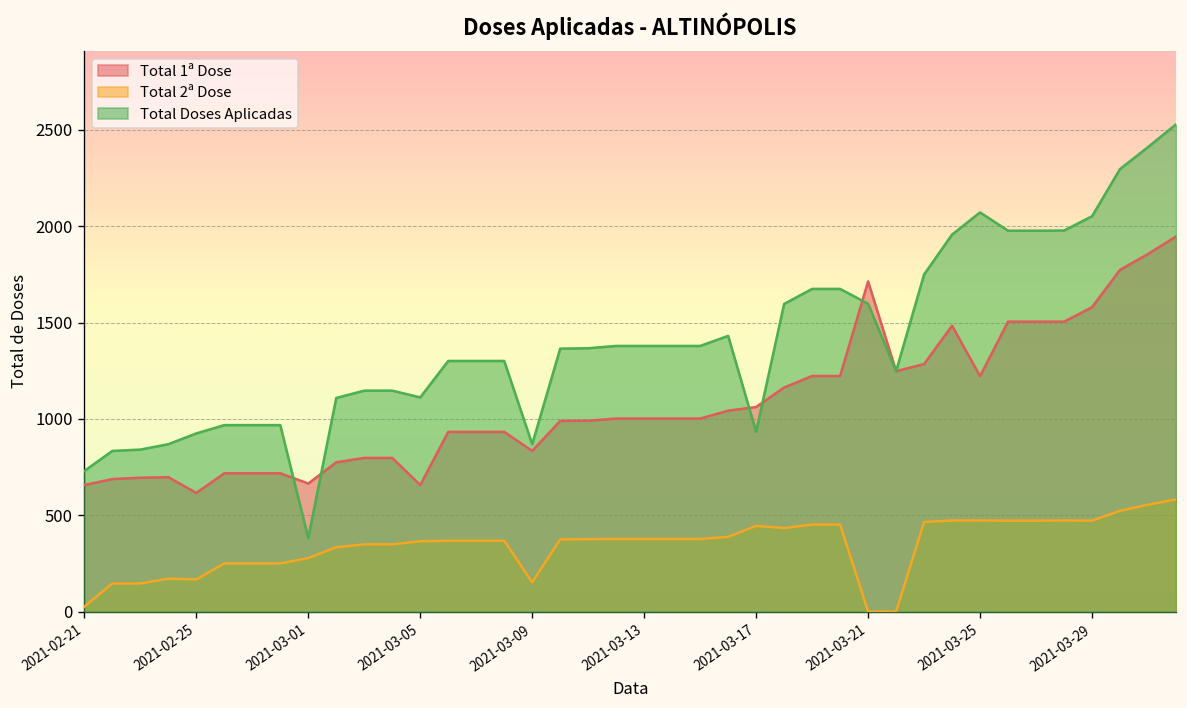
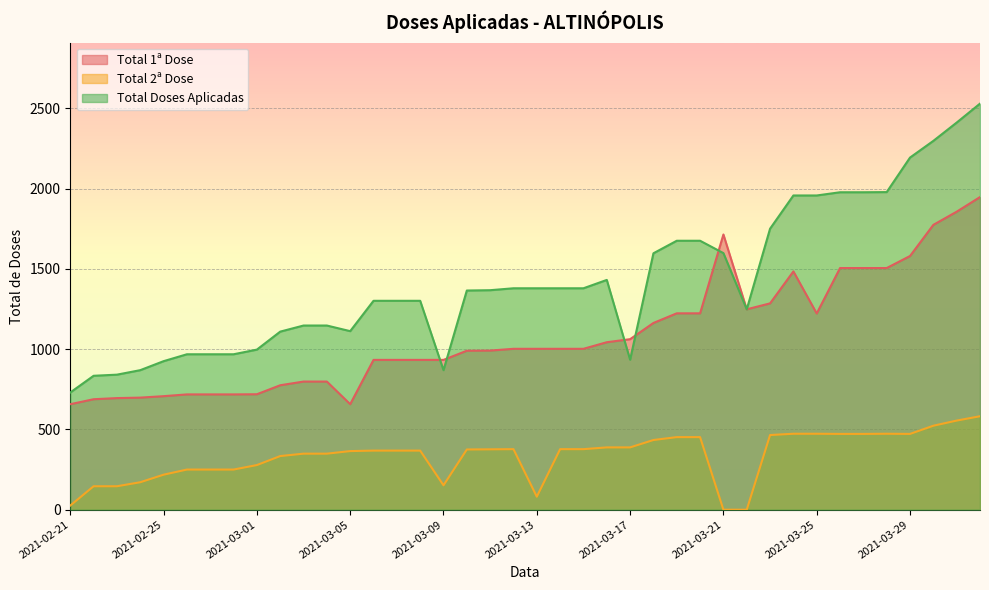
  {
    "Total 1ª Dose": {
      "2021-02-21": 660,
-     "2021-02-25": 620,
-     "2021-03-01": 670,
+     "2021-02-25": 710,
+     "2021-03-01": 720,
      "2021-03-05": 660,
-     "2021-03-09": 830,
+     "2021-03-09": 930,
      "2021-03-13": 1000,
      "2021-03-17": 1060,
      "2021-03-21": 1710,
      "2021-03-25": 1220,
      "2021-03-29": 1580
    },
    "Total 2ª Dose": {
      "2021-02-21": 30,
-     "2021-02-25": 170,
+     "2021-02-25": 220,
      "2021-03-01": 280,
      "2021-03-05": 370,
      "2021-03-09": 150,
-     "2021-03-13": 380,
-     "2021-03-17": 450,
+     "2021-03-13": 80,
+     "2021-03-17": 390,
      "2021-03-21": 0,
      "2021-03-25": 470,
      "2021-03-29": 470
    },
    "Total Doses Aplicadas": {
      "2021-02-21": 730,
      "2021-02-25": 930,
-     "2021-03-01": 380,
+     "2021-03-01": 1000,
      "2021-03-05": 1110,
      "2021-03-09": 870,
      "2021-03-13": 1380,
      "2021-03-17": 930,
      "2021-03-21": 1600,
-     "2021-03-25": 2070,
-     "2021-03-29": 2050
+     "2021-03-25": 1960,
+     "2021-03-29": 2190
    }
  }
